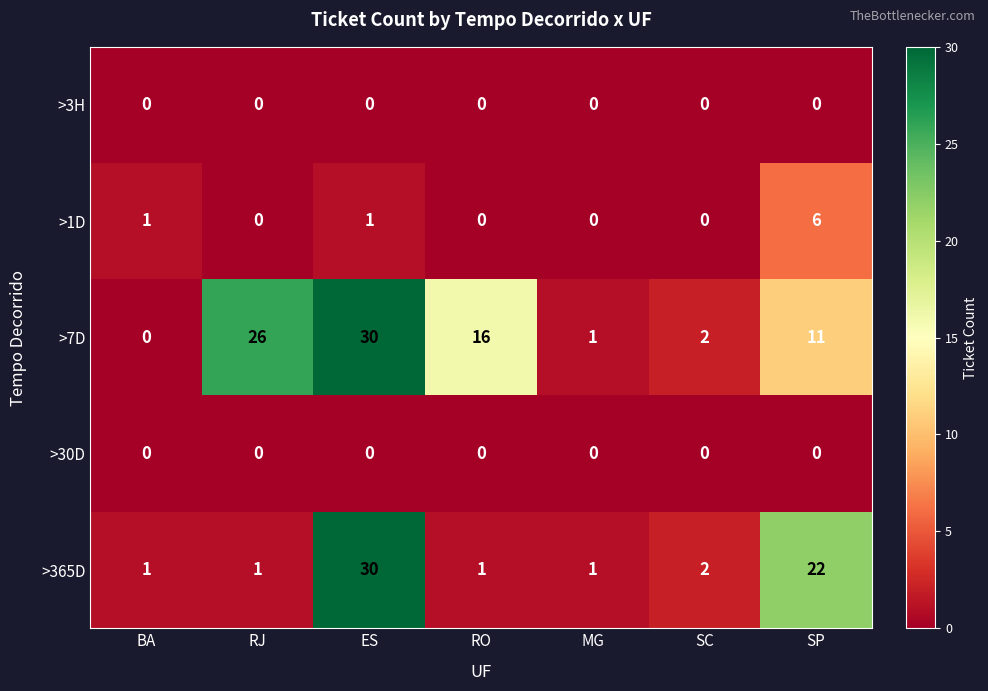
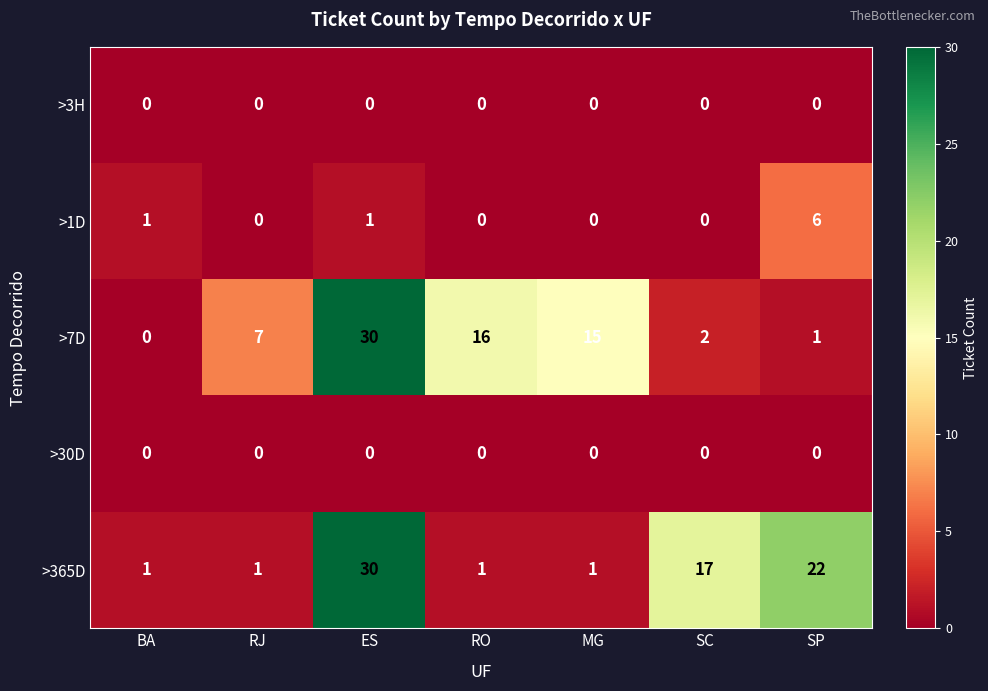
  {
    ">3H": {
      "BA": 0,
      "RJ": 0,
      "ES": 0,
      "RO": 0,
      "MG": 0,
      "SC": 0,
      "SP": 0
    },
    ">1D": {
      "BA": 1,
      "RJ": 0,
      "ES": 1,
      "RO": 0,
      "MG": 0,
      "SC": 0,
      "SP": 6
    },
    ">7D": {
      "BA": 0,
-     "RJ": 26,
+     "RJ": 7,
      "ES": 30,
      "RO": 16,
-     "MG": 1,
+     "MG": 15,
      "SC": 2,
-     "SP": 11
+     "SP": 1
    },
    ">30D": {
      "BA": 0,
      "RJ": 0,
      "ES": 0,
      "RO": 0,
      "MG": 0,
      "SC": 0,
      "SP": 0
    },
    ">365D": {
      "BA": 1,
      "RJ": 1,
      "ES": 30,
      "RO": 1,
      "MG": 1,
-     "SC": 2,
+     "SC": 17,
      "SP": 22
    }
  }
